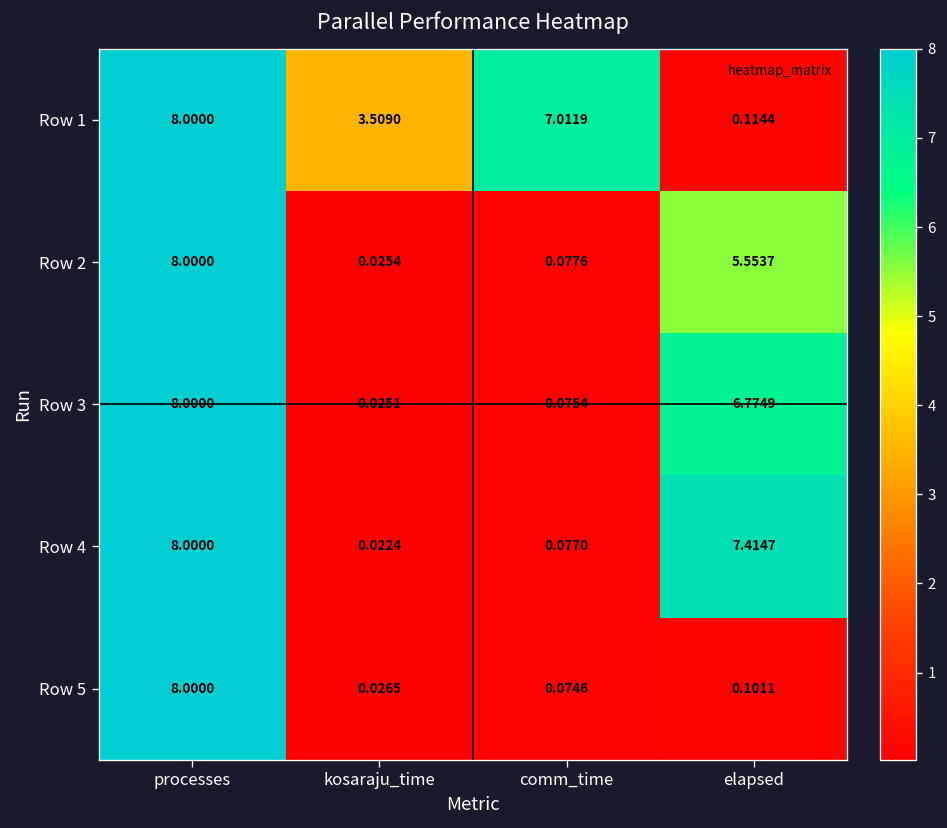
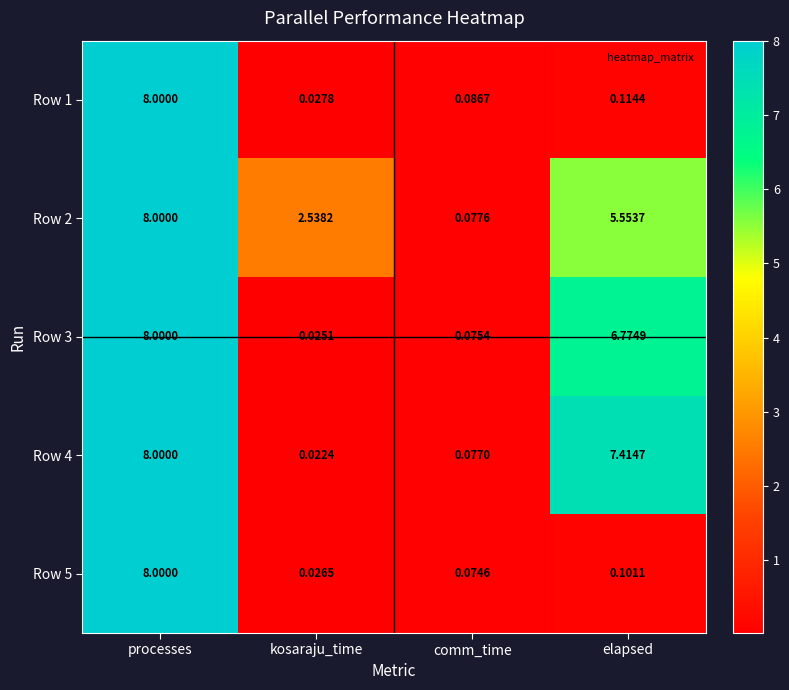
  {
    "Row 1": {
      "processes": 8.0000,
-     "kosaraju_time": 3.5090,
-     "comm_time": 7.0119,
+     "kosaraju_time": 0.0278,
+     "comm_time": 0.0867,
      "elapsed": 0.1144
    },
    "Row 2": {
      "processes": 8.0000,
-     "kosaraju_time": 0.0254,
+     "kosaraju_time": 2.5382,
      "comm_time": 0.0776,
      "elapsed": 5.5537
    },
    "Row 3": {
      "processes": 8.0000,
      "kosaraju_time": 0.0251,
      "comm_time": 0.0754,
      "elapsed": 6.7749
    },
    "Row 4": {
      "processes": 8.0000,
      "kosaraju_time": 0.0224,
      "comm_time": 0.0770,
      "elapsed": 7.4147
    },
    "Row 5": {
      "processes": 8.0000,
      "kosaraju_time": 0.0265,
      "comm_time": 0.0746,
      "elapsed": 0.1011
    }
  }
